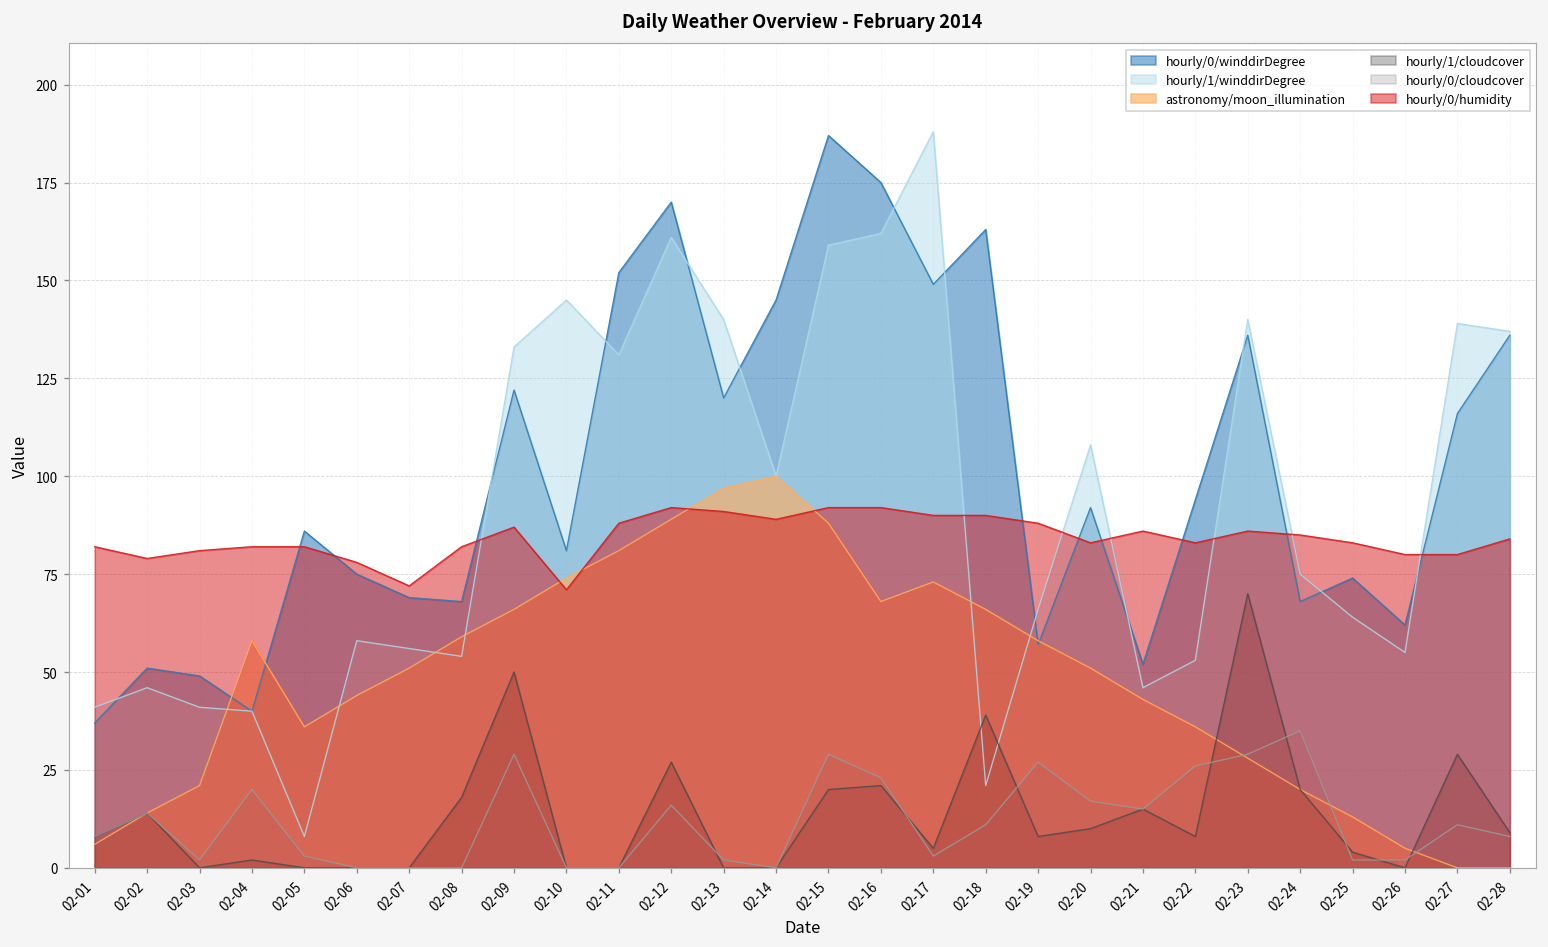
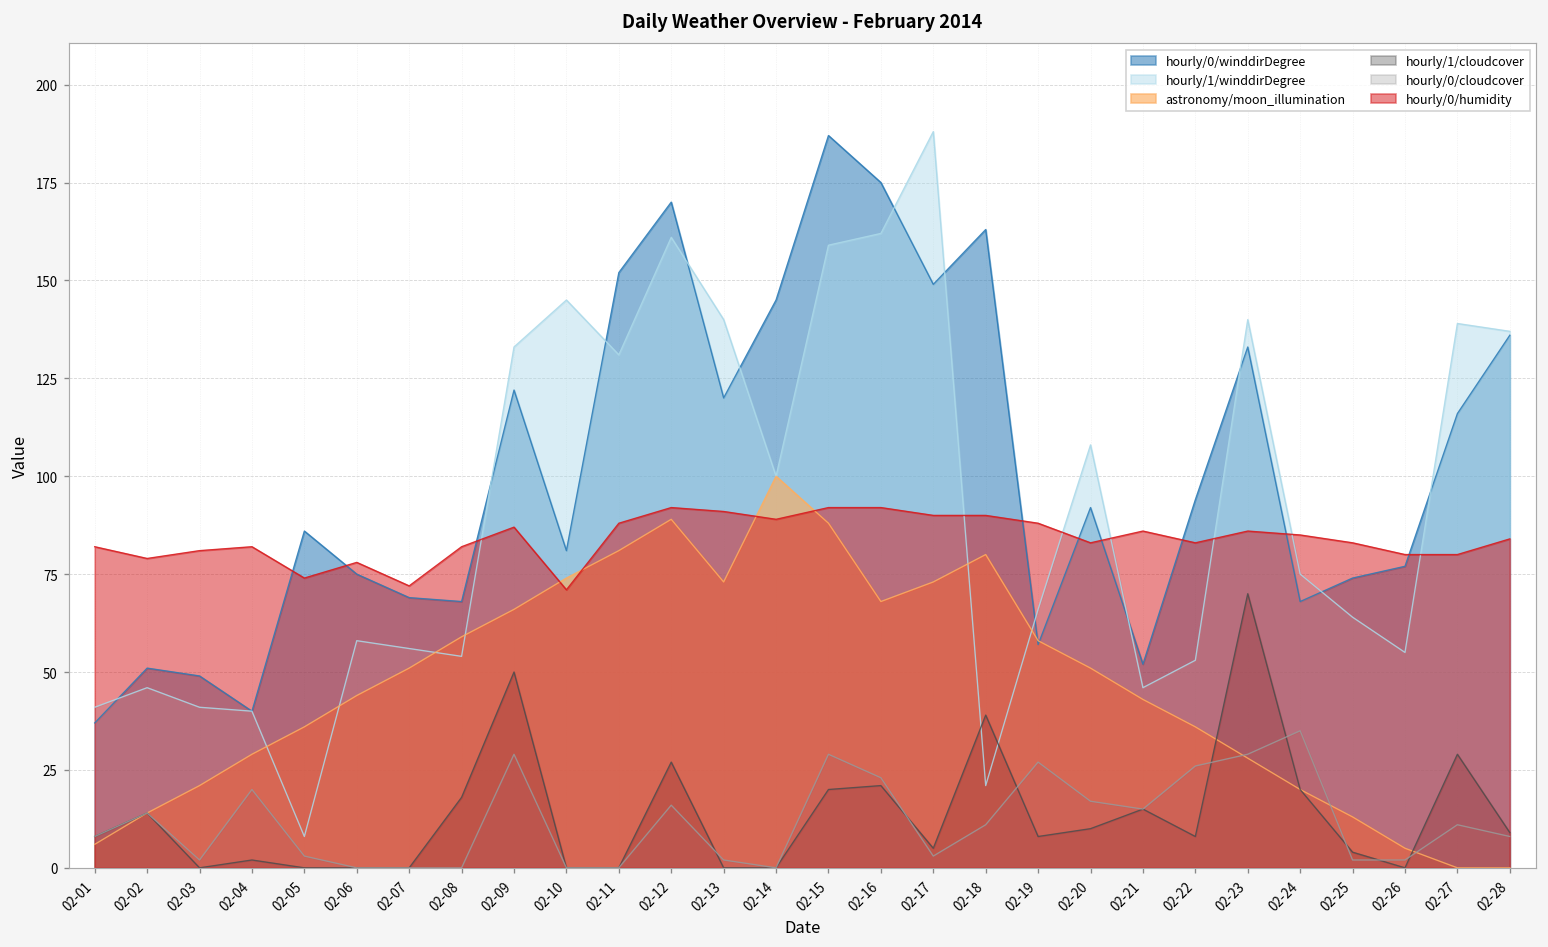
  {
    "hourly/0/winddirDegree": {
      "02-01": 37,
      "02-02": 51,
      "02-03": 49,
      "02-05": 86,
      "02-06": 75,
      "02-07": 69,
      "02-08": 68,
      "02-09": 122,
      "02-10": 81,
      "02-11": 152,
      "02-12": 170,
      "02-13": 120,
      "02-14": 145,
      "02-15": 187,
      "02-16": 175,
      "02-17": 149,
      "02-18": 163,
      "02-19": 57,
      "02-20": 92,
      "02-21": 52,
      "02-22": 94,
-     "02-23": 136,
+     "02-23": 133,
      "02-24": 68,
      "02-25": 74,
-     "02-26": 62,
+     "02-26": 77,
      "02-27": 116,
      "02-28": 136
    },
    "astronomy/moon_illumination": {
      "02-01": 6,
      "02-03": 21,
-     "02-04": 58,
+     "02-04": 29,
      "02-05": 36,
      "02-06": 44,
      "02-07": 51,
      "02-08": 59,
      "02-09": 66,
      "02-10": 74,
      "02-11": 81,
      "02-12": 89,
-     "02-13": 97,
+     "02-13": 73,
      "02-15": 88,
      "02-16": 68,
      "02-17": 73,
-     "02-18": 66,
+     "02-18": 80,
      "02-19": 58,
      "02-20": 51,
      "02-21": 43,
      "02-22": 36,
      "02-23": 28,
      "02-25": 13,
      "02-26": 5,
      "02-27": 0,
      "02-28": 0
    },
    "hourly/1/cloudcover": {
      "02-03": 0,
      "02-04": 2,
      "02-05": 0,
      "02-08": 18,
      "02-09": 50,
      "02-12": 27,
      "02-13": 0,
      "02-15": 20,
      "02-16": 21,
      "02-17": 5,
      "02-18": 39,
      "02-19": 8,
      "02-20": 10,
      "02-22": 8,
      "02-23": 70,
      "02-25": 4,
      "02-26": 0,
      "02-27": 29,
      "02-28": 9
    },
    "hourly/0/humidity": {
      "02-01": 82,
      "02-02": 79,
      "02-03": 81,
      "02-04": 82,
-     "02-05": 82,
+     "02-05": 74,
      "02-06": 78,
      "02-07": 72,
      "02-08": 82,
      "02-09": 87,
      "02-10": 71,
      "02-11": 88,
      "02-12": 92,
      "02-13": 91,
      "02-14": 89,
      "02-15": 92,
      "02-16": 92,
      "02-17": 90,
      "02-18": 90,
      "02-19": 88,
      "02-20": 83,
      "02-21": 86,
      "02-22": 83,
      "02-23": 86,
      "02-24": 85,
      "02-25": 83,
      "02-26": 80,
      "02-27": 80,
      "02-28": 84
    }
  }
